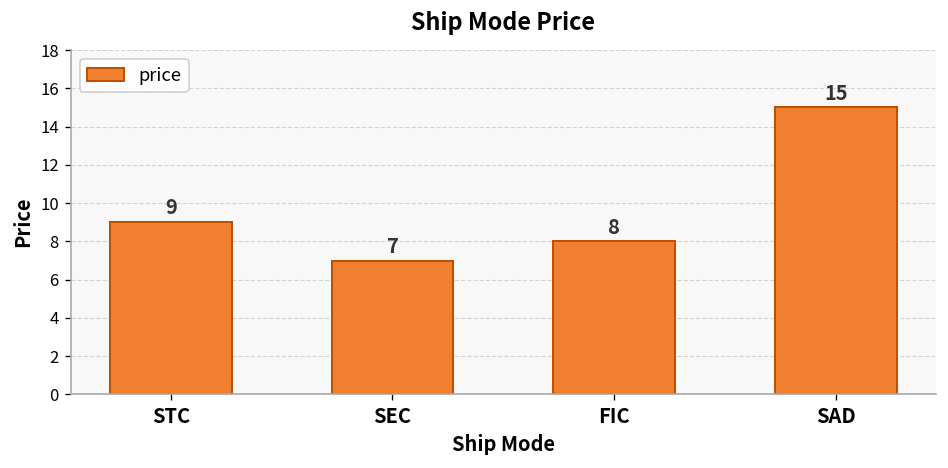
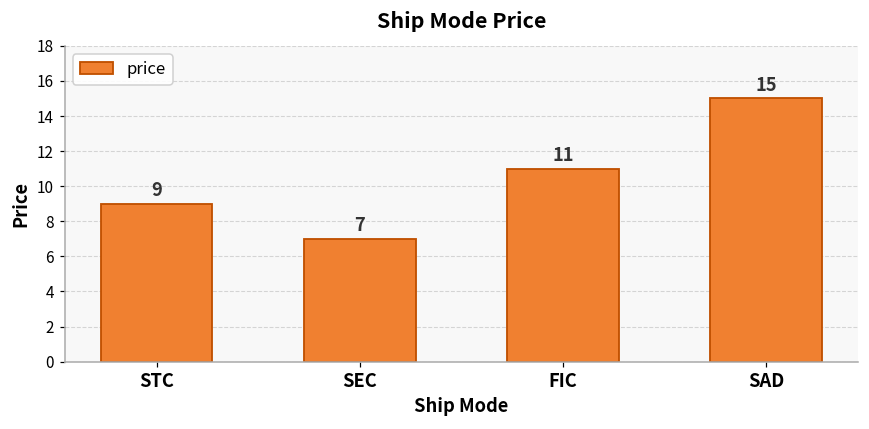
  {
    "STC": 9,
    "SEC": 7,
-   "FIC": 8,
+   "FIC": 11,
    "SAD": 15
  }
